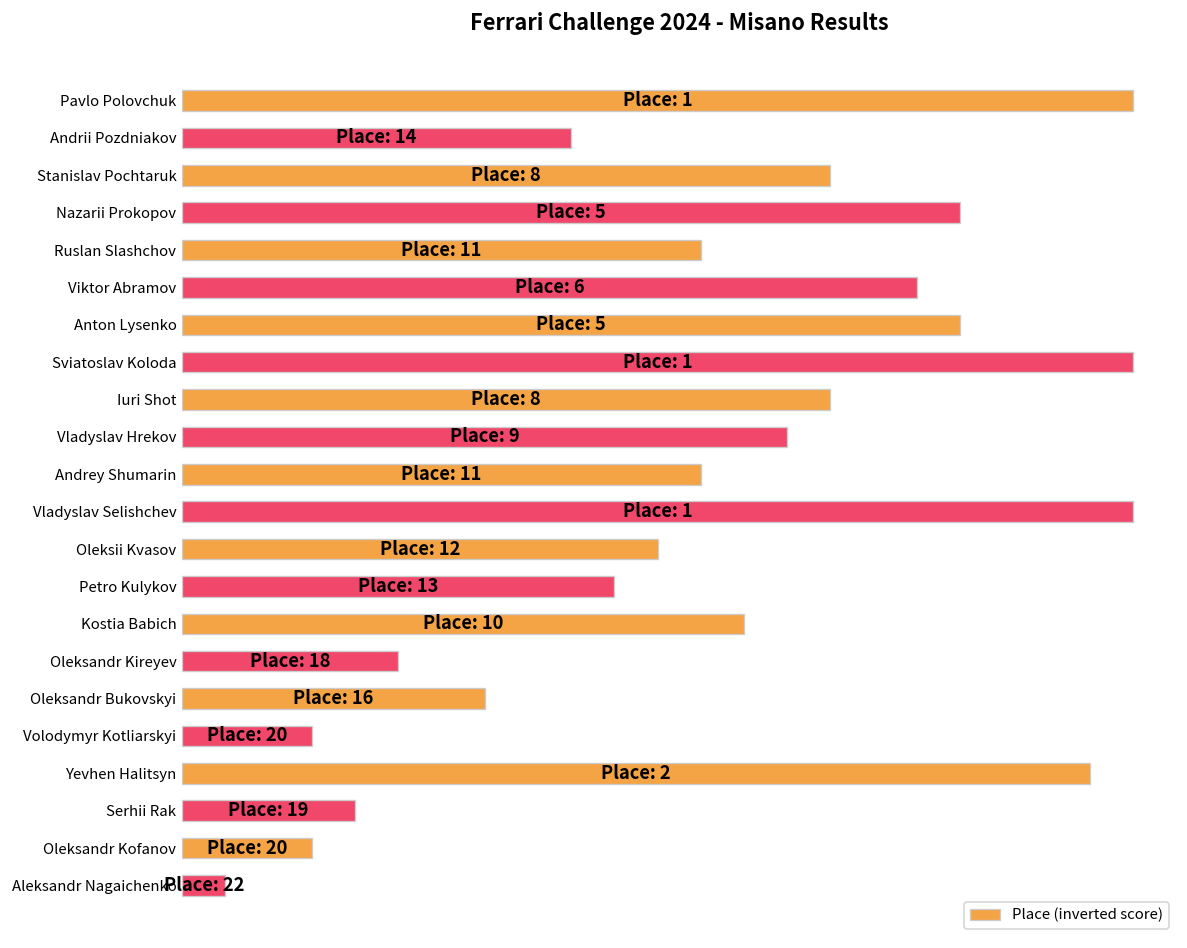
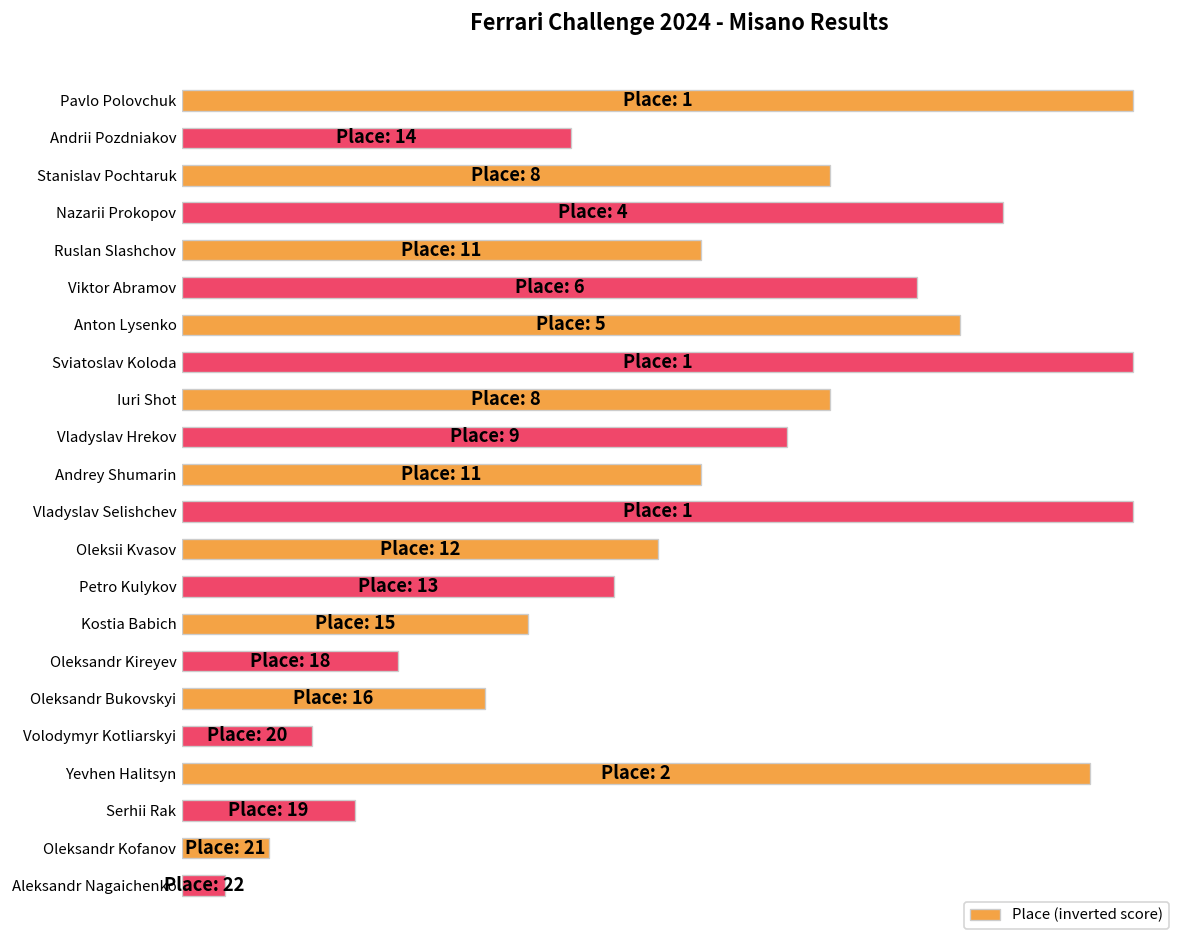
  {
-   "Nazarii Prokopov": 5,
-   "Kostia Babich": 10,
-   "Oleksandr Kofanov": 20
+   "Nazarii Prokopov": 4,
+   "Kostia Babich": 15,
+   "Oleksandr Kofanov": 21
  }
